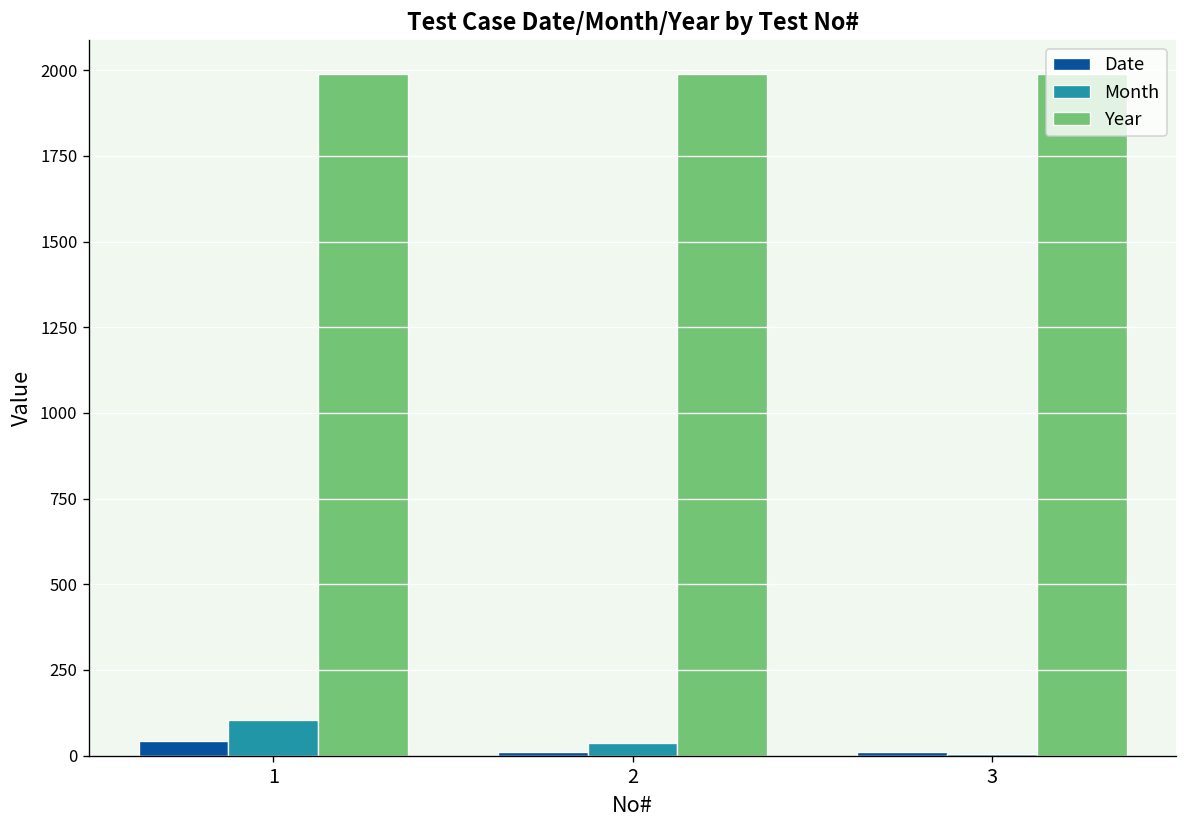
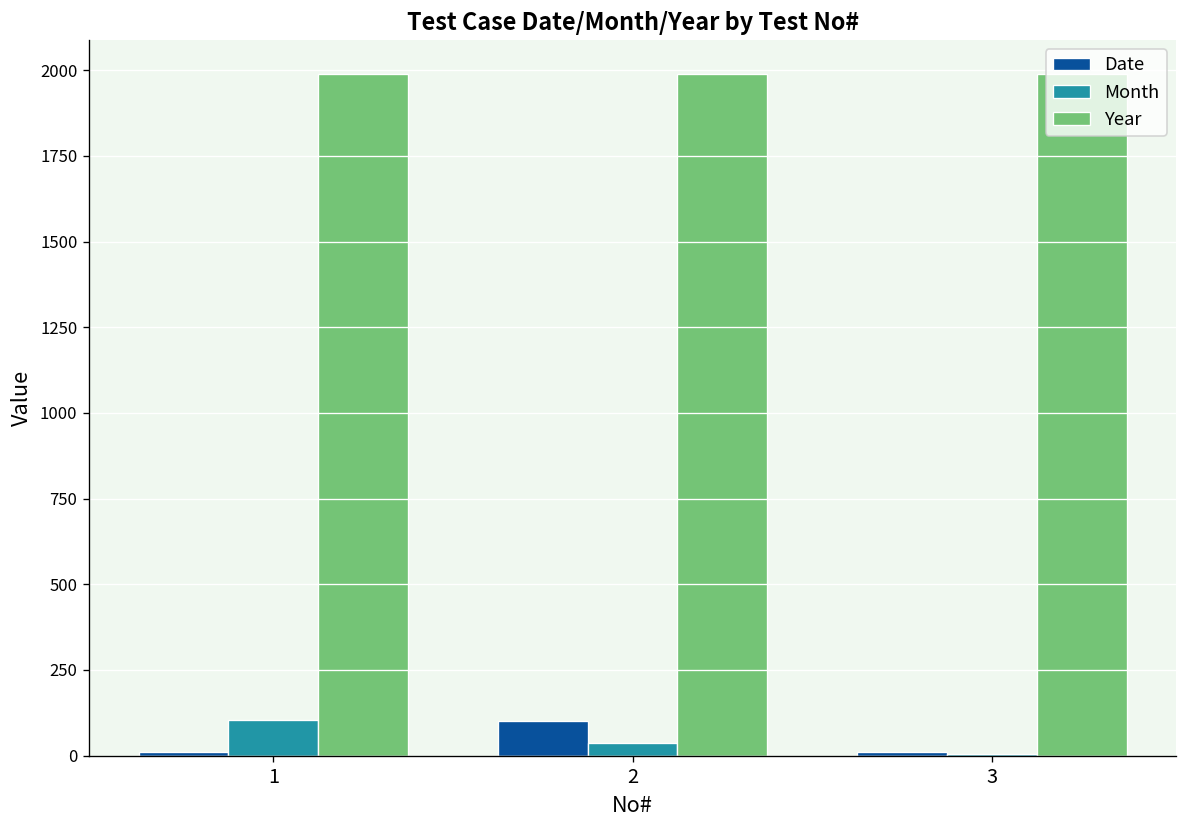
  {
    "Date": {
-     "1": 40,
-     "2": 10,
+     "1": 10,
+     "2": 100,
      "3": 10
    },
    "Month": {
      "1": 100,
      "2": 40
    },
    "Year": {
      "1": 1990,
      "2": 1990
    }
  }
